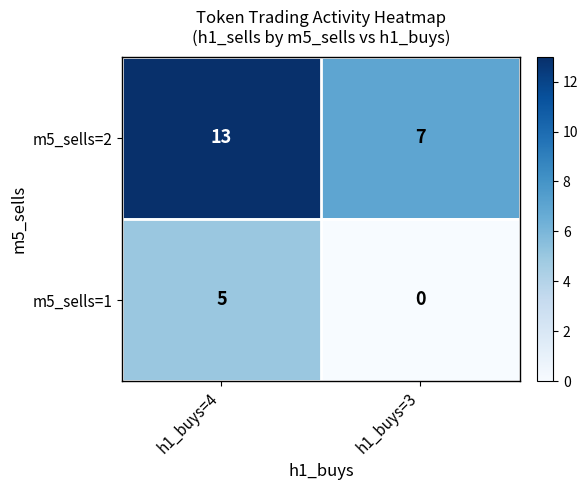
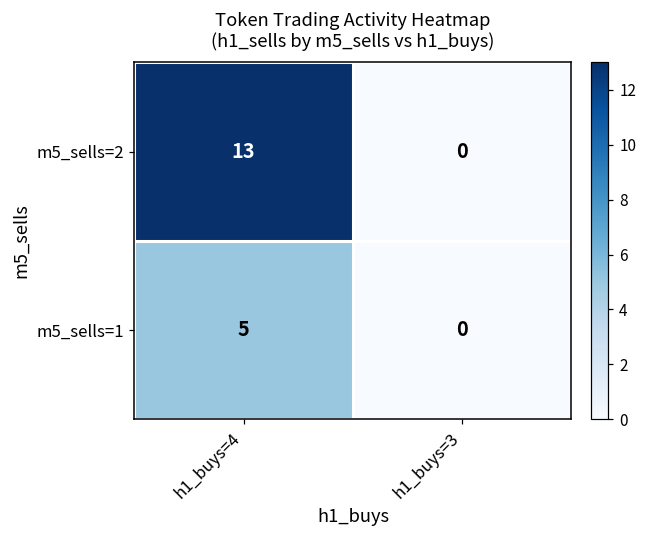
  {
    "m5_sells=2": {
      "h1_buys=4": 13,
-     "h1_buys=3": 7
+     "h1_buys=3": 0
    },
    "m5_sells=1": {
      "h1_buys=4": 5,
      "h1_buys=3": 0
    }
  }
